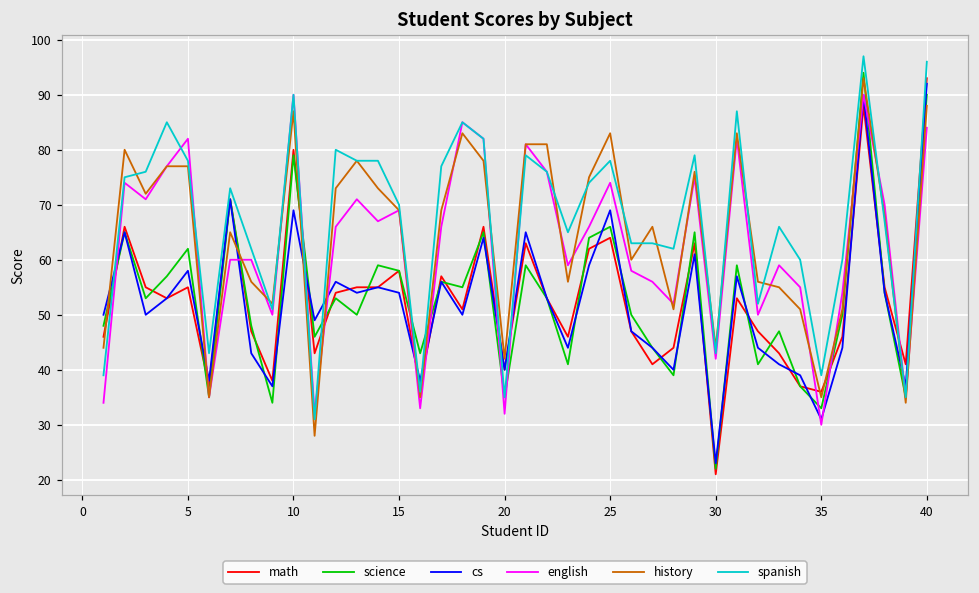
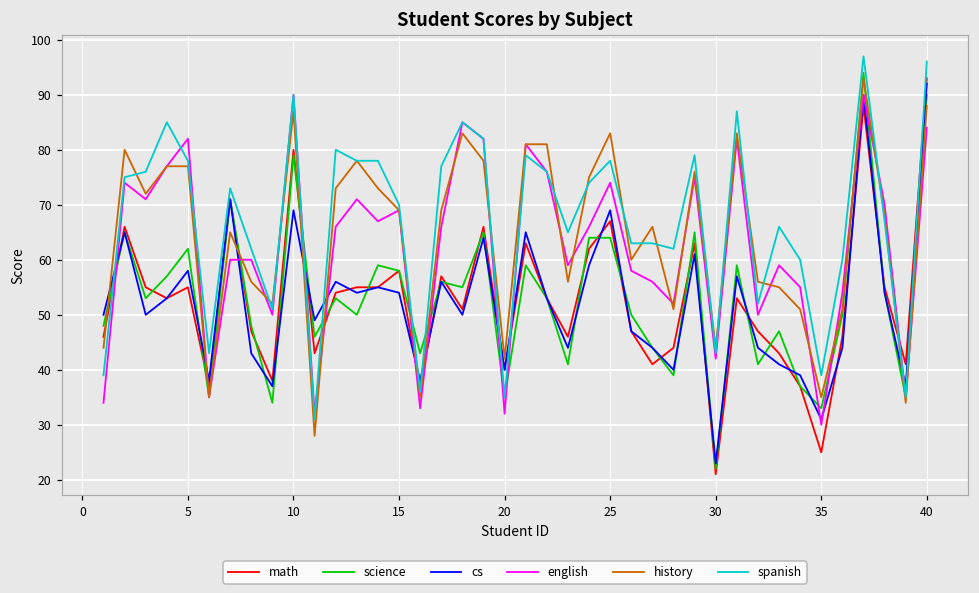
  {
    "math": {
      "5": 55,
      "10": 80,
-     "25": 64,
+     "25": 67,
      "30": 21,
-     "35": 36,
+     "35": 25,
      "40": 93
    },
    "science": {
      "5": 62,
      "10": 79,
-     "25": 66,
+     "25": 64,
      "30": 22,
      "35": 33,
      "40": 90
    },
    "cs": {
      "5": 58,
      "10": 69,
      "15": 54,
      "25": 69,
      "30": 23,
      "35": 31,
      "40": 92
    },
    "english": {
      "5": 82,
      "20": 32,
      "25": 74,
      "30": 42,
      "35": 30,
      "40": 84
    },
    "history": {
      "5": 77,
      "10": 87,
      "20": 42,
      "25": 83,
      "30": 44,
      "35": 35,
      "40": 88
    },
    "spanish": {
      "5": 78,
      "15": 70,
      "25": 78,
      "30": 43,
      "35": 39,
      "40": 96
    }
  }
